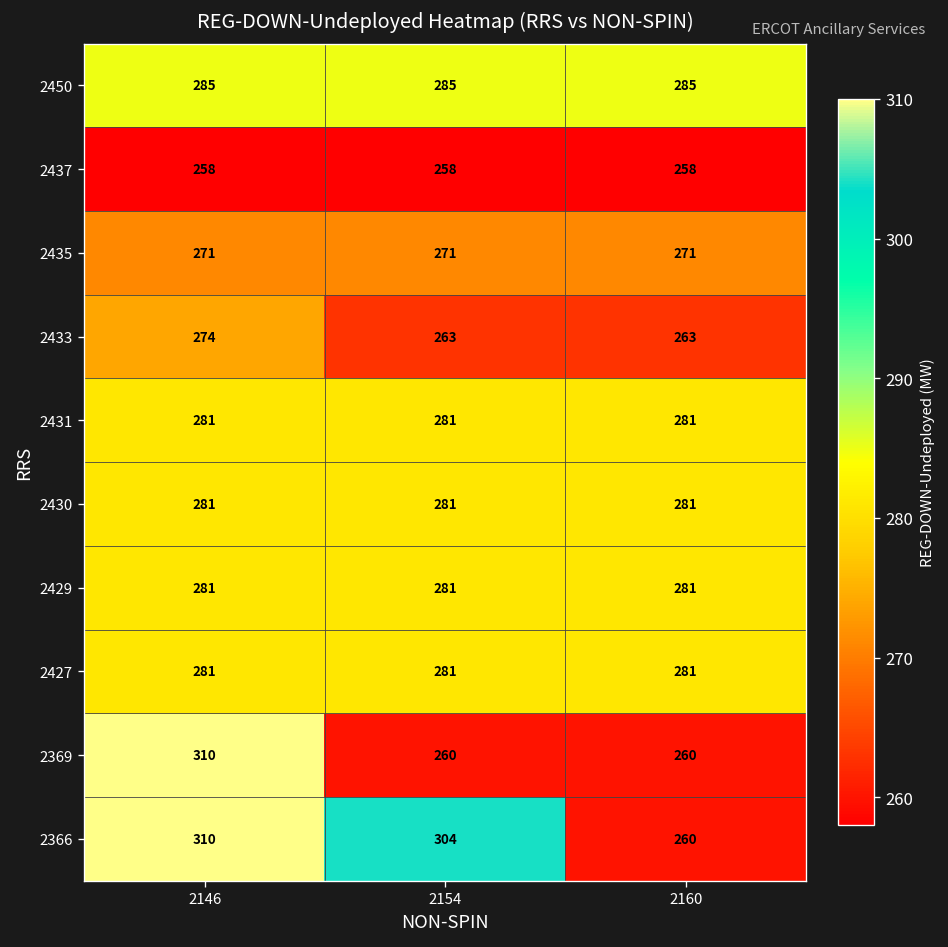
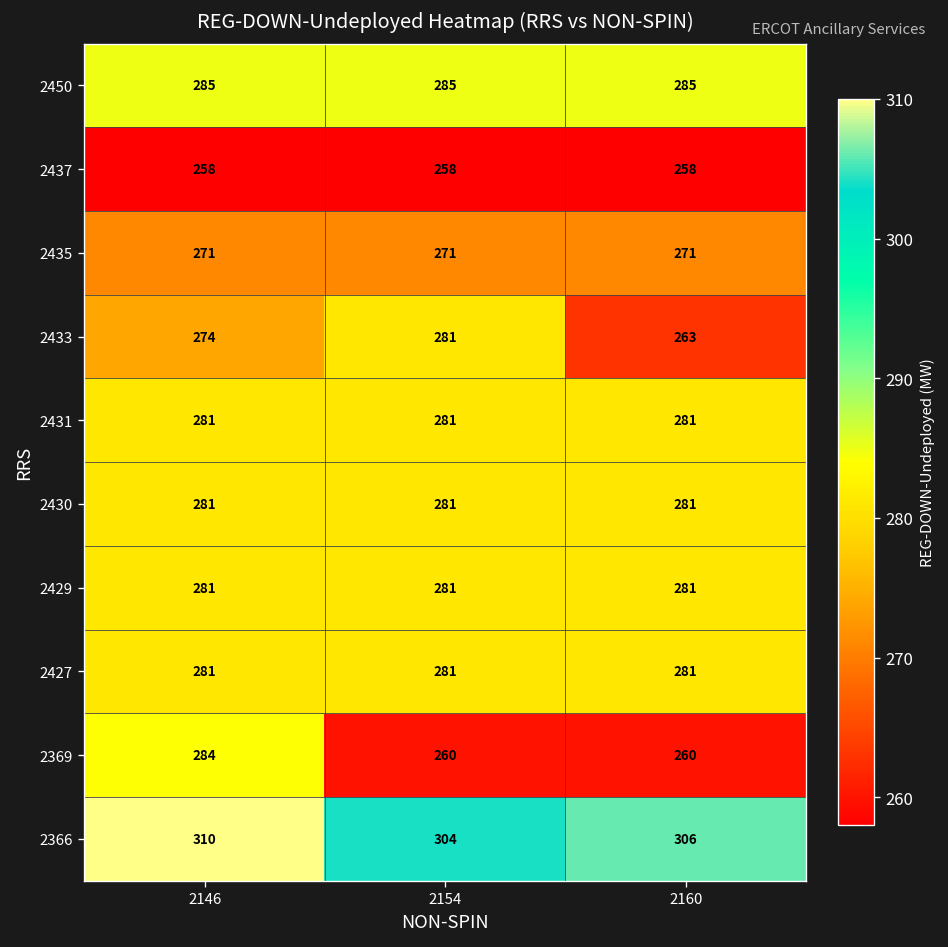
  {
    "2450": {
      "2146": 285,
      "2154": 285,
      "2160": 285
    },
    "2437": {
      "2146": 258,
      "2154": 258,
      "2160": 258
    },
    "2435": {
      "2146": 271,
      "2154": 271,
      "2160": 271
    },
    "2433": {
      "2146": 274,
-     "2154": 263,
+     "2154": 281,
      "2160": 263
    },
    "2431": {
      "2146": 281,
      "2154": 281,
      "2160": 281
    },
    "2430": {
      "2146": 281,
      "2154": 281,
      "2160": 281
    },
    "2429": {
      "2146": 281,
      "2154": 281,
      "2160": 281
    },
    "2427": {
      "2146": 281,
      "2154": 281,
      "2160": 281
    },
    "2369": {
-     "2146": 310,
+     "2146": 284,
      "2154": 260,
      "2160": 260
    },
    "2366": {
      "2146": 310,
      "2154": 304,
-     "2160": 260
+     "2160": 306
    }
  }
